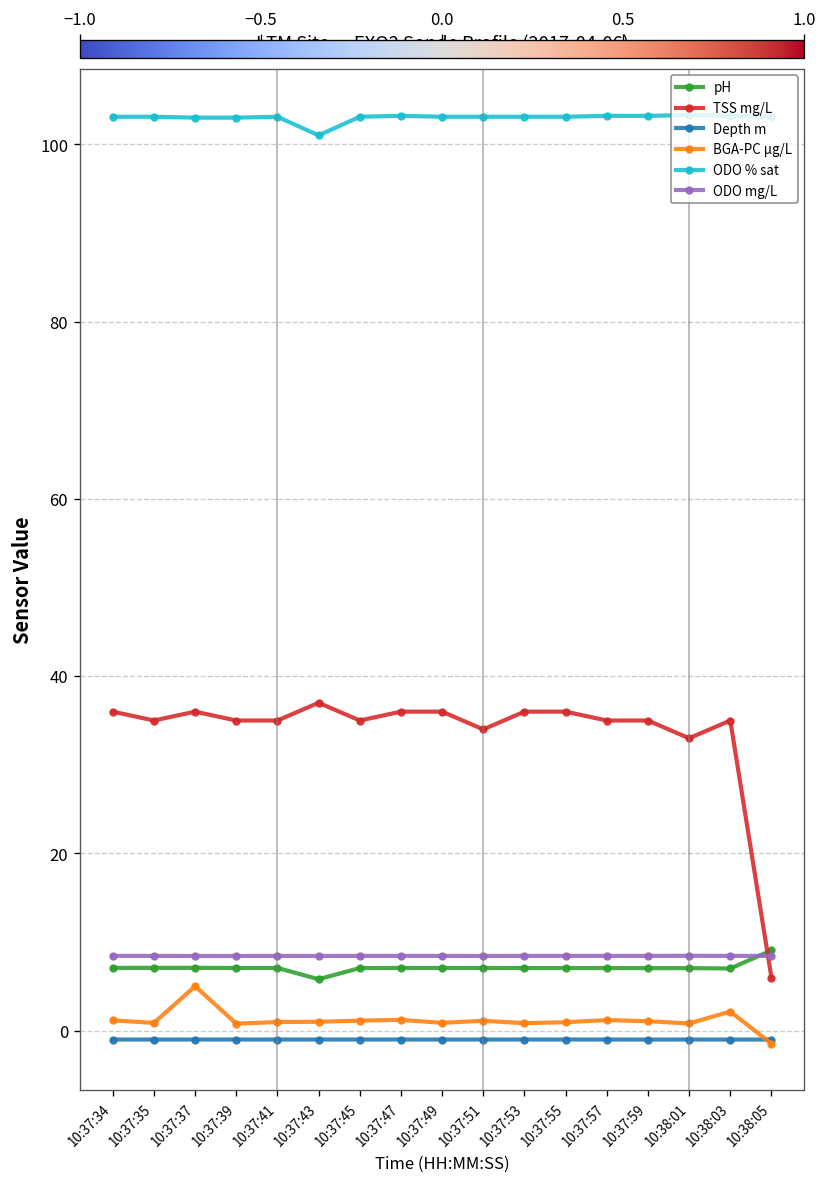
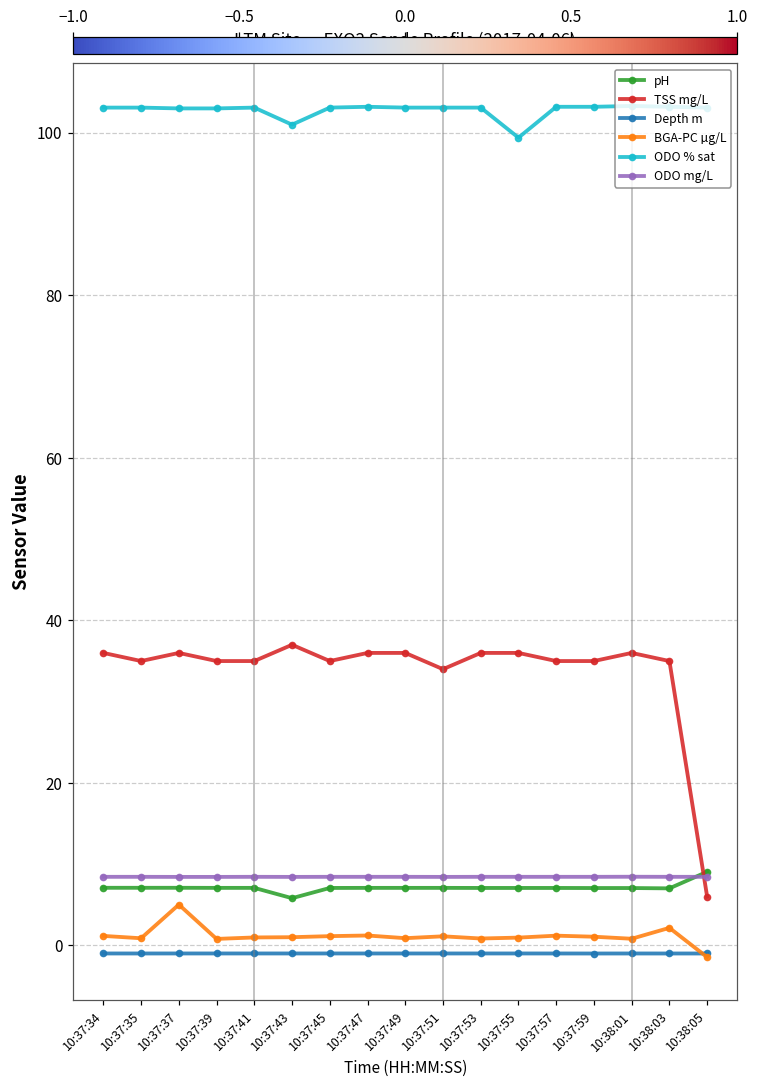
  {
    "pH": {
      "10:37:34": 7,
      "10:37:35": 7,
      "10:37:37": 7,
      "10:37:39": 7,
      "10:37:41": 7,
      "10:37:43": 6,
      "10:37:45": 7,
      "10:37:47": 7,
      "10:37:49": 7,
      "10:37:51": 7,
      "10:37:53": 7,
      "10:37:55": 7,
      "10:37:57": 7,
      "10:37:59": 7,
      "10:38:01": 7,
      "10:38:03": 7,
      "10:38:05": 9
    },
    "TSS mg/L": {
      "10:37:34": 36,
      "10:37:35": 35,
      "10:37:37": 36,
      "10:37:39": 35,
      "10:37:41": 35,
      "10:37:43": 37,
      "10:37:45": 35,
      "10:37:47": 36,
      "10:37:49": 36,
      "10:37:51": 34,
      "10:37:53": 36,
      "10:37:55": 36,
      "10:37:57": 35,
      "10:37:59": 35,
-     "10:38:01": 33,
+     "10:38:01": 36,
      "10:38:03": 35,
      "10:38:05": 6
    },
    "Depth m": {
      "10:37:34": -1,
      "10:37:35": -1,
      "10:37:37": -1,
      "10:37:39": -1,
      "10:37:41": -1,
      "10:37:43": -1,
      "10:37:45": -1,
      "10:37:47": -1,
      "10:37:49": -1,
      "10:37:51": -1,
      "10:37:53": -1,
      "10:37:55": -1,
      "10:37:57": -1,
      "10:37:59": -1,
      "10:38:01": -1,
      "10:38:03": -1,
      "10:38:05": -1
    },
    "BGA-PC µg/L": {
      "10:37:34": 1,
      "10:37:35": 1,
      "10:37:37": 5,
      "10:37:39": 1,
      "10:37:41": 1,
      "10:37:43": 1,
      "10:37:45": 1,
      "10:37:47": 1,
      "10:37:49": 1,
      "10:37:51": 1,
      "10:37:53": 1,
      "10:37:55": 1,
      "10:37:57": 1,
      "10:37:59": 1,
      "10:38:01": 1,
      "10:38:03": 2,
      "10:38:05": -1
    },
    "ODO % sat": {
      "10:37:34": 103,
      "10:37:35": 103,
      "10:37:37": 103,
      "10:37:39": 103,
      "10:37:41": 103,
      "10:37:43": 101,
      "10:37:45": 103,
      "10:37:47": 103,
      "10:37:49": 103,
      "10:37:51": 103,
      "10:37:53": 103,
-     "10:37:55": 103,
+     "10:37:55": 99,
      "10:37:57": 103,
      "10:37:59": 103
    },
    "ODO mg/L": {
      "10:37:34": 8,
      "10:37:35": 8,
      "10:37:37": 8,
      "10:37:39": 8,
      "10:37:41": 8,
      "10:37:43": 8,
      "10:37:45": 8,
      "10:37:47": 8,
      "10:37:49": 8,
      "10:37:51": 8,
      "10:37:53": 8,
      "10:37:55": 8,
      "10:37:57": 8,
      "10:37:59": 8,
      "10:38:01": 8,
      "10:38:03": 8,
      "10:38:05": 8
    }
  }
